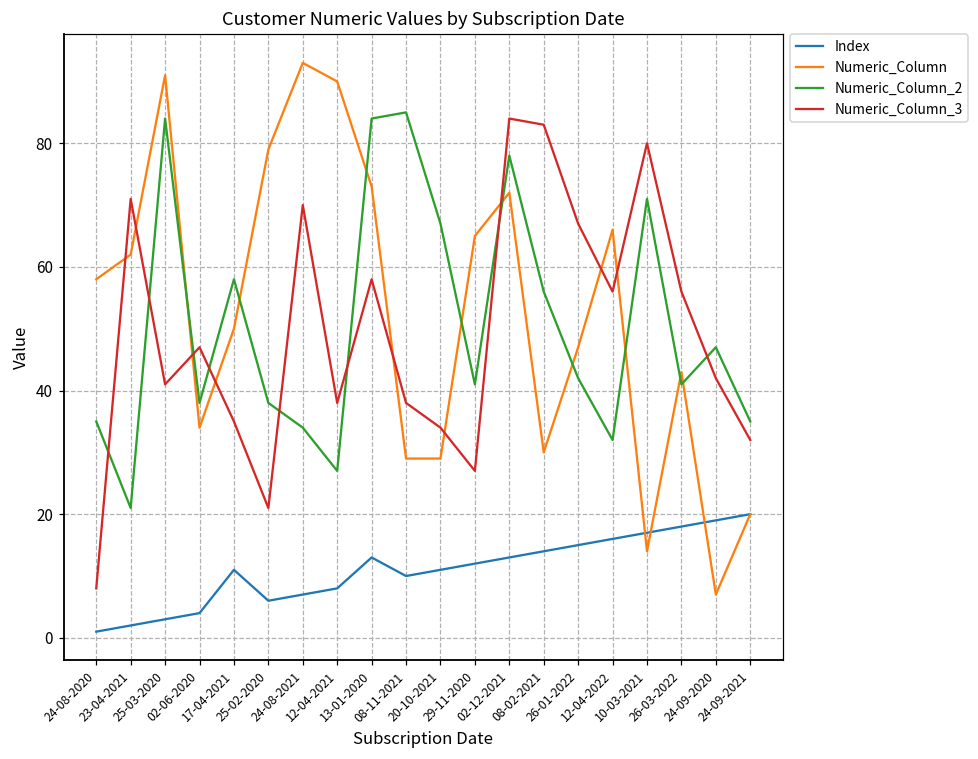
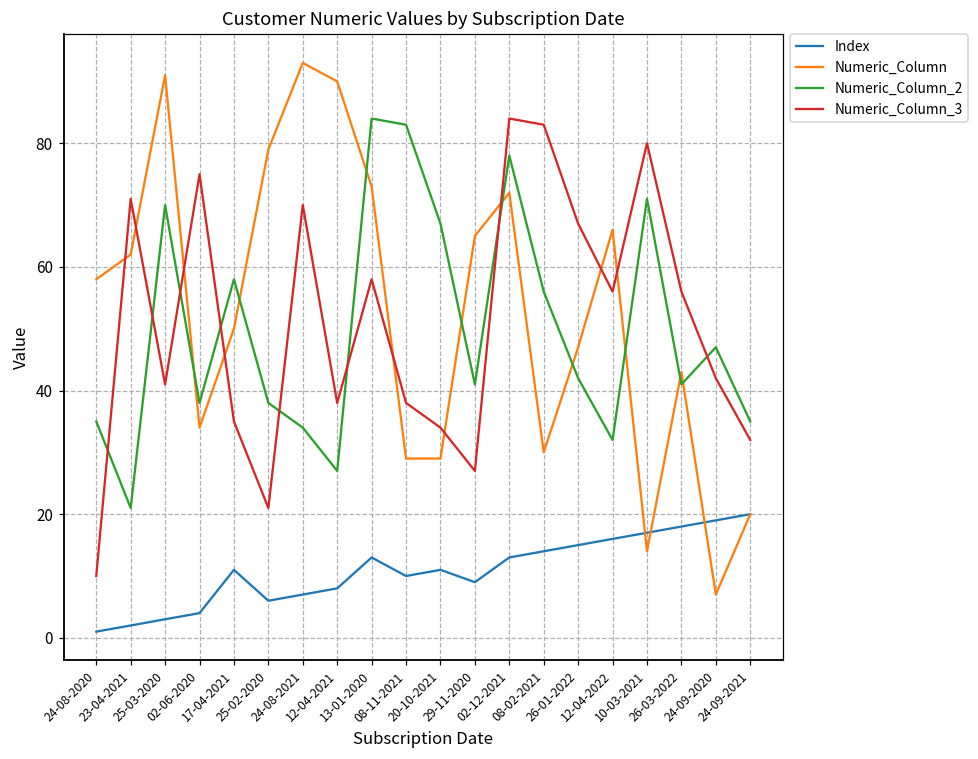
  {
    "Index": {
      "24-08-2020": 1,
      "23-04-2021": 2,
      "25-03-2020": 3,
      "02-06-2020": 4,
      "17-04-2021": 11,
      "25-02-2020": 6,
      "24-08-2021": 7,
      "12-04-2021": 8,
      "13-01-2020": 13,
      "08-11-2021": 10,
      "20-10-2021": 11,
-     "29-11-2020": 12,
+     "29-11-2020": 9,
      "02-12-2021": 13,
      "08-02-2021": 14,
      "26-01-2022": 15,
      "12-04-2022": 16,
      "10-03-2021": 17,
      "26-03-2022": 18,
      "24-09-2020": 19
    },
    "Numeric_Column": {
      "24-08-2020": 58,
      "23-04-2021": 62,
      "25-03-2020": 91,
      "02-06-2020": 34,
      "17-04-2021": 50,
      "25-02-2020": 79,
      "24-08-2021": 93,
      "12-04-2021": 90,
      "13-01-2020": 73,
      "08-11-2021": 29,
      "20-10-2021": 29,
      "29-11-2020": 65,
      "02-12-2021": 72,
      "08-02-2021": 30,
      "26-01-2022": 47,
      "12-04-2022": 66,
      "10-03-2021": 14,
      "26-03-2022": 43,
      "24-09-2020": 7
    },
    "Numeric_Column_2": {
      "24-08-2020": 35,
      "23-04-2021": 21,
-     "25-03-2020": 84,
+     "25-03-2020": 70,
      "02-06-2020": 38,
      "17-04-2021": 58,
      "25-02-2020": 38,
      "24-08-2021": 34,
      "12-04-2021": 27,
      "13-01-2020": 84,
-     "08-11-2021": 85,
+     "08-11-2021": 83,
      "20-10-2021": 67,
      "29-11-2020": 41,
      "02-12-2021": 78,
      "08-02-2021": 56,
      "26-01-2022": 42,
      "12-04-2022": 32,
      "10-03-2021": 71,
      "26-03-2022": 41,
      "24-09-2020": 47,
      "24-09-2021": 35
    },
    "Numeric_Column_3": {
-     "24-08-2020": 8,
+     "24-08-2020": 10,
      "23-04-2021": 71,
      "25-03-2020": 41,
-     "02-06-2020": 47,
+     "02-06-2020": 75,
      "17-04-2021": 35,
      "25-02-2020": 21,
      "24-08-2021": 70,
      "12-04-2021": 38,
      "13-01-2020": 58,
      "08-11-2021": 38,
      "20-10-2021": 34,
      "29-11-2020": 27,
      "02-12-2021": 84,
      "08-02-2021": 83,
      "26-01-2022": 67,
      "12-04-2022": 56,
      "10-03-2021": 80,
      "26-03-2022": 56,
      "24-09-2020": 42,
      "24-09-2021": 32
    }
  }
